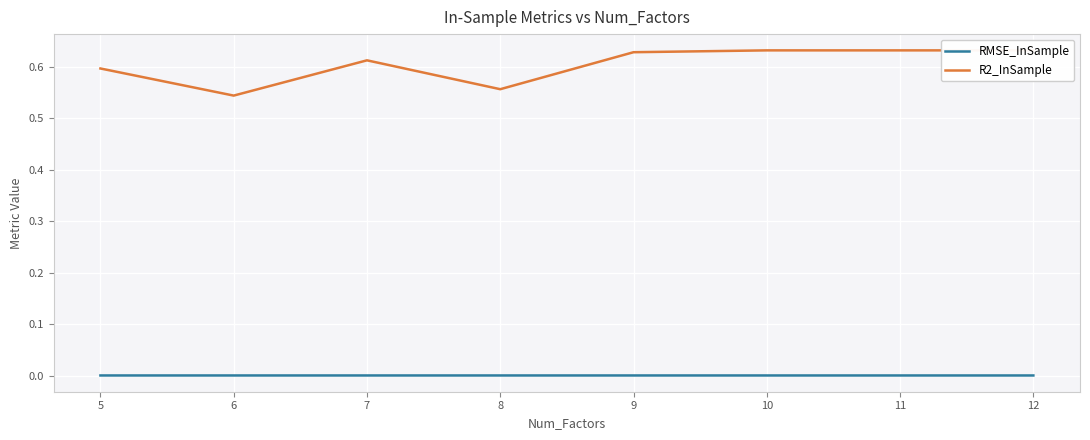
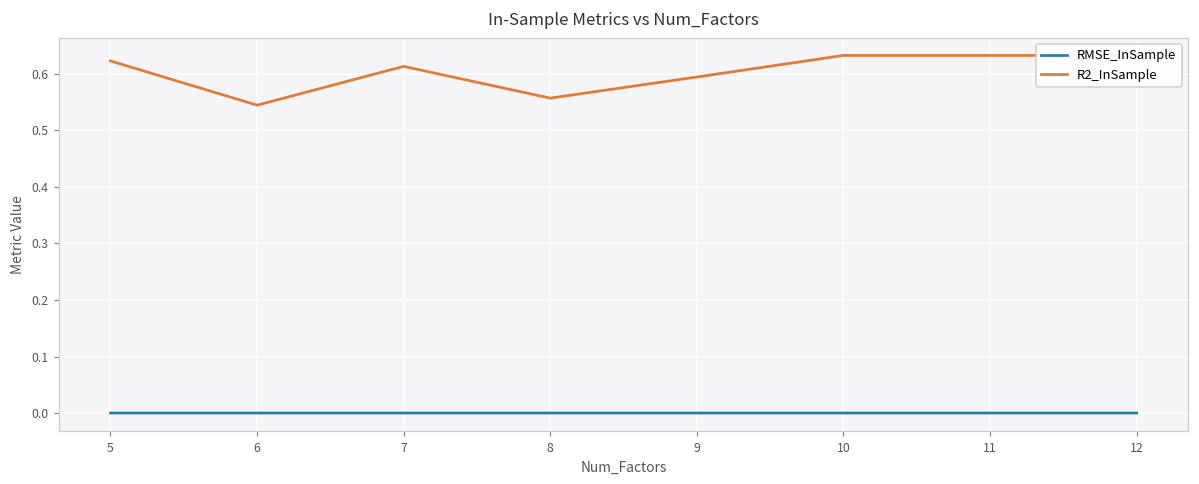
  {
    "RMSE_InSample": {
      "5": 0.00,
      "6": 0.00,
      "7": 0.00,
      "8": 0.00,
      "9": 0.00,
      "10": 0.00,
      "11": 0.00,
      "12": 0.00
    },
    "R2_InSample": {
-     "5": 0.60,
+     "5": 0.62,
      "6": 0.54,
      "7": 0.61,
      "8": 0.56,
-     "9": 0.63,
+     "9": 0.59,
      "10": 0.63,
      "11": 0.63
    }
  }
